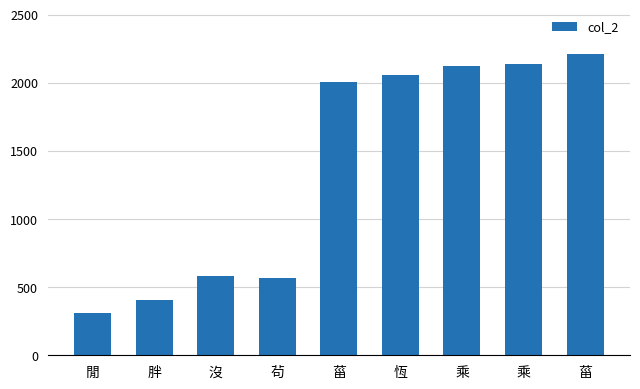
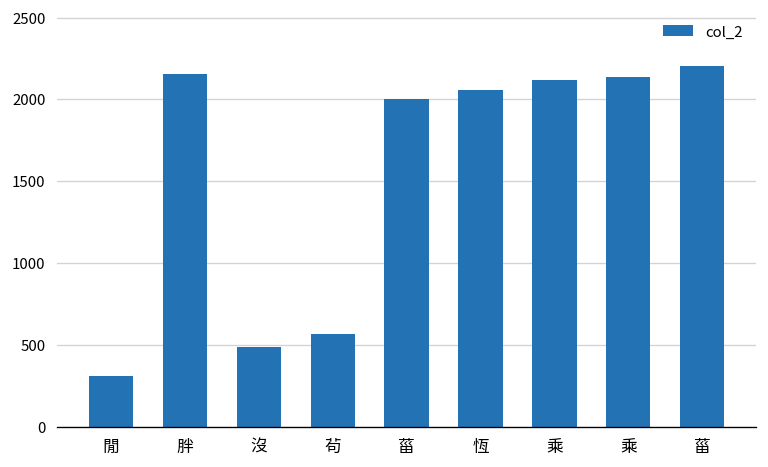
  {
    "閒": 310,
-   "胖": 400,
-   "沒": 580,
+   "胖": 2160,
+   "沒": 490,
    "茍": 570,
    "恆": 2060
  }
